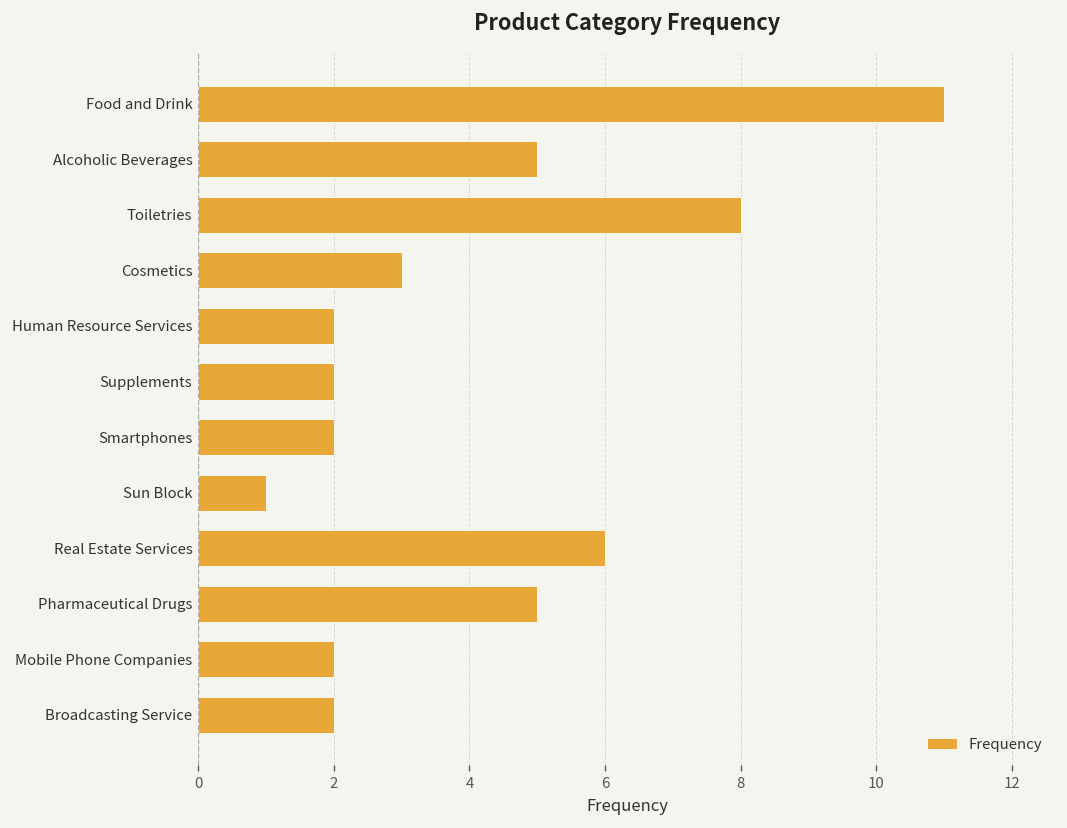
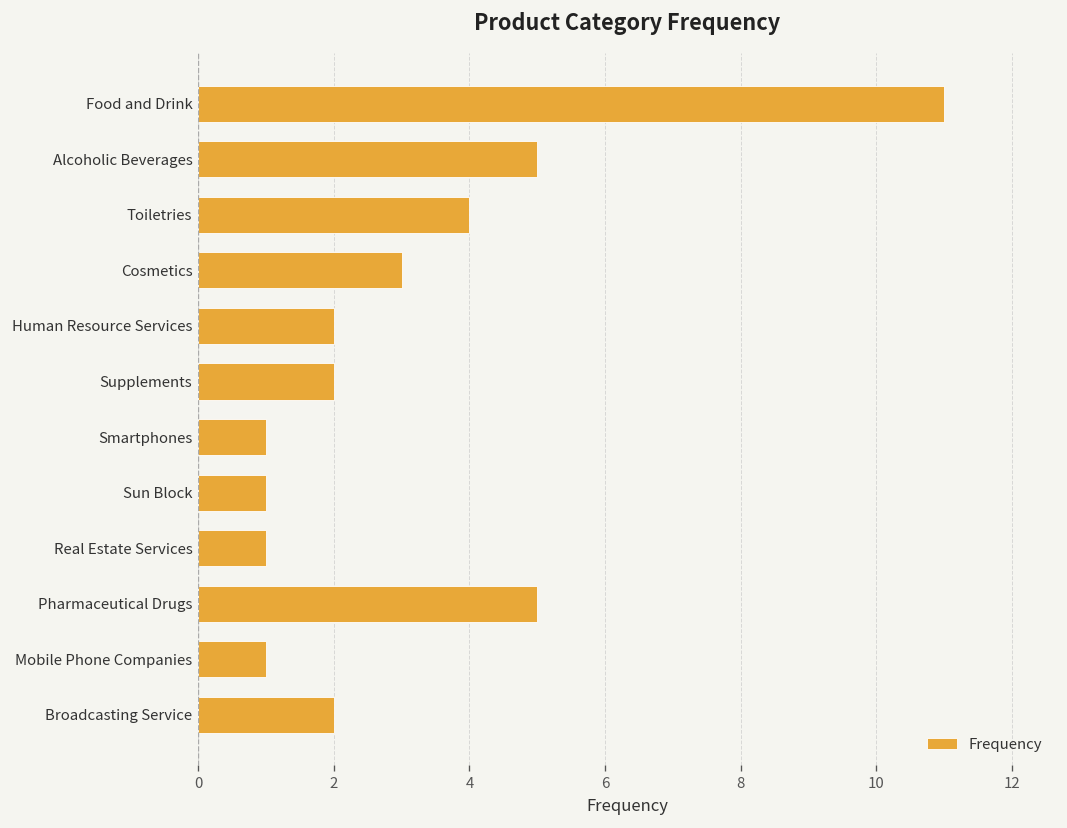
  {
    "Food and Drink": 11,
    "Alcoholic Beverages": 5,
-   "Toiletries": 8,
+   "Toiletries": 4,
    "Cosmetics": 3,
    "Human Resource Services": 2,
    "Supplements": 2,
-   "Smartphones": 2,
+   "Smartphones": 1,
    "Sun Block": 1,
-   "Real Estate Services": 6,
+   "Real Estate Services": 1,
    "Pharmaceutical Drugs": 5,
-   "Mobile Phone Companies": 2,
+   "Mobile Phone Companies": 1,
    "Broadcasting Service": 2
  }
